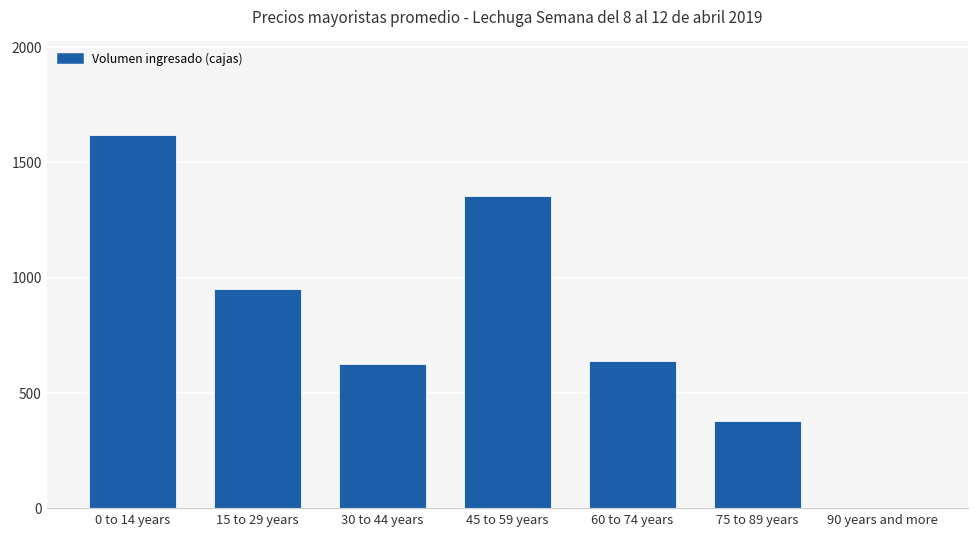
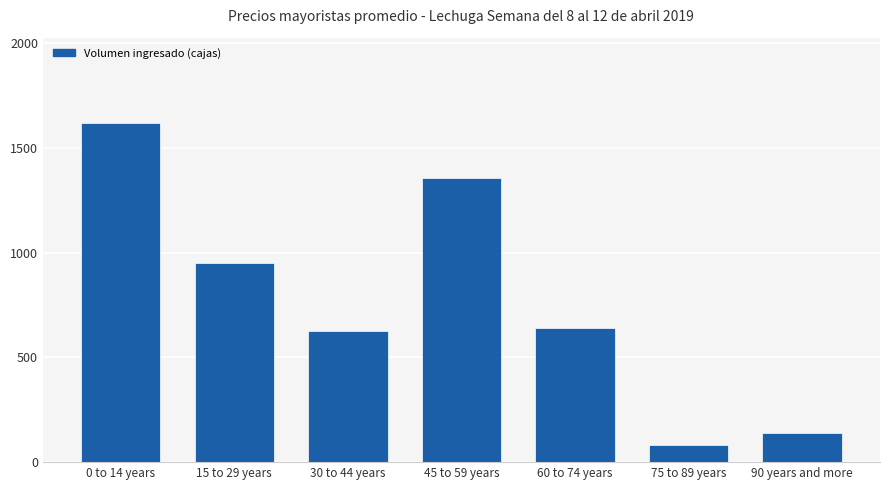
  {
    "0 to 14 years": 1620,
    "15 to 29 years": 950,
    "30 to 44 years": 630,
    "45 to 59 years": 1360,
    "60 to 74 years": 640,
-   "75 to 89 years": 380,
-   "90 years and more": 0
+   "75 to 89 years": 80,
+   "90 years and more": 140
  }
